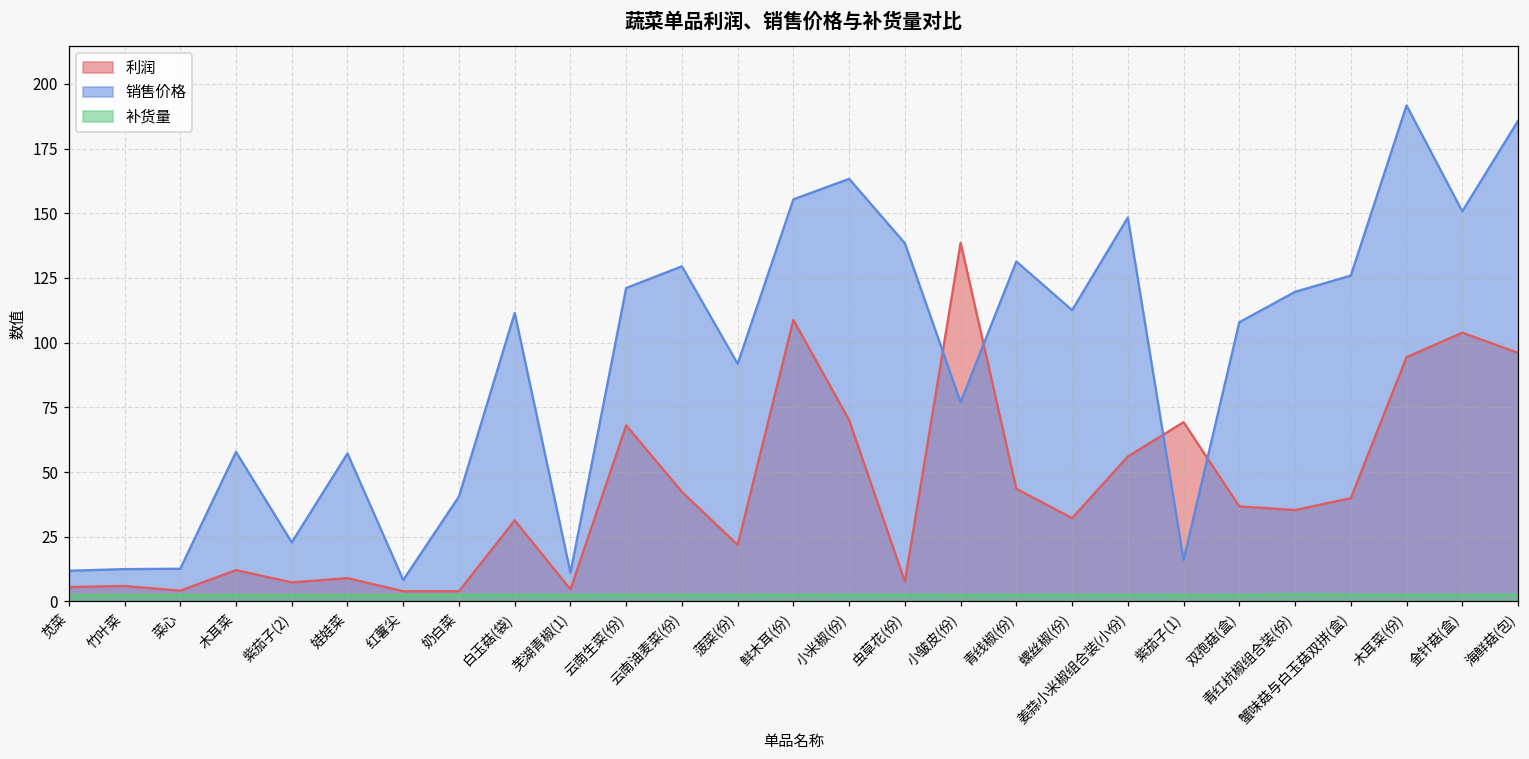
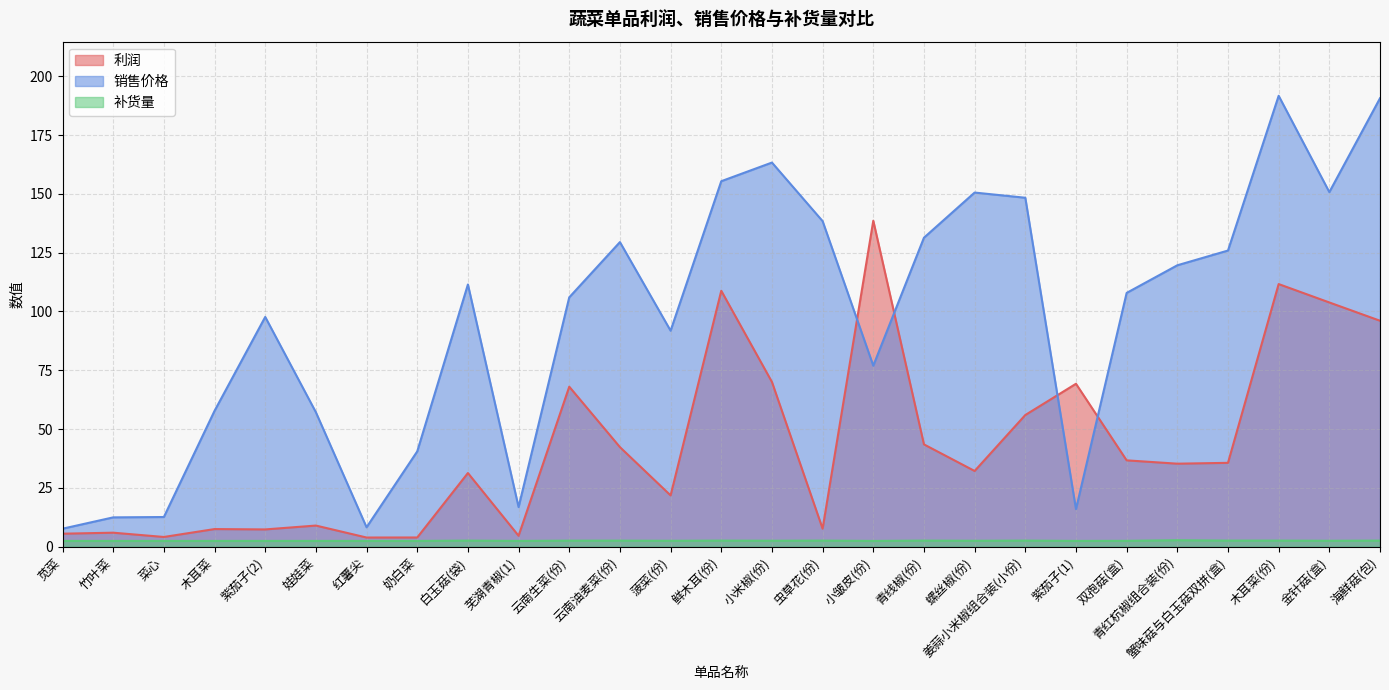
  {
    "利润": {
      "苋菜": 6,
      "竹叶菜": 6,
      "菜心": 4,
-     "木耳菜": 12,
+     "木耳菜": 8,
      "紫茄子(2)": 7,
      "娃娃菜": 9,
      "红薯尖": 4,
      "奶白菜": 4,
      "白玉菇(袋)": 31,
      "芜湖青椒(1)": 5,
      "云南生菜(份)": 68,
      "云南油麦菜(份)": 42,
      "菠菜(份)": 22,
      "鲜木耳(份)": 109,
      "小米椒(份)": 70,
      "虫草花(份)": 8,
      "小皱皮(份)": 139,
      "青线椒(份)": 44,
      "螺丝椒(份)": 32,
      "姜蒜小米椒组合装(小份)": 56,
      "紫茄子(1)": 69,
      "双孢菇(盒)": 37,
      "青红杭椒组合装(份)": 35,
-     "蟹味菇与白玉菇双拼(盒)": 40,
-     "木耳菜(份)": 94,
+     "蟹味菇与白玉菇双拼(盒)": 36,
+     "木耳菜(份)": 112,
      "金针菇(盒)": 104,
      "海鲜菇(包)": 96
    },
    "销售价格": {
-     "苋菜": 12,
+     "苋菜": 8,
      "竹叶菜": 13,
      "菜心": 13,
      "木耳菜": 58,
-     "紫茄子(2)": 23,
+     "紫茄子(2)": 98,
      "娃娃菜": 57,
      "红薯尖": 8,
      "奶白菜": 41,
      "白玉菇(袋)": 111,
-     "芜湖青椒(1)": 11,
-     "云南生菜(份)": 121,
+     "芜湖青椒(1)": 17,
+     "云南生菜(份)": 106,
      "云南油麦菜(份)": 129,
      "菠菜(份)": 92,
      "鲜木耳(份)": 155,
      "小米椒(份)": 163,
      "虫草花(份)": 138,
      "小皱皮(份)": 77,
      "青线椒(份)": 131,
-     "螺丝椒(份)": 113,
+     "螺丝椒(份)": 151,
      "姜蒜小米椒组合装(小份)": 148,
      "紫茄子(1)": 16,
      "双孢菇(盒)": 108,
      "青红杭椒组合装(份)": 120,
      "蟹味菇与白玉菇双拼(盒)": 126,
      "木耳菜(份)": 192,
      "金针菇(盒)": 151,
-     "海鲜菇(包)": 186
+     "海鲜菇(包)": 191
    },
    "补货量": {
      "苋菜": 3,
      "竹叶菜": 3,
      "菜心": 3,
      "木耳菜": 3,
      "紫茄子(2)": 3,
      "娃娃菜": 3,
      "红薯尖": 3,
      "奶白菜": 3,
      "白玉菇(袋)": 3,
      "芜湖青椒(1)": 3,
      "云南生菜(份)": 3,
      "云南油麦菜(份)": 3,
      "菠菜(份)": 3,
      "鲜木耳(份)": 3,
      "小米椒(份)": 3,
      "虫草花(份)": 3,
      "小皱皮(份)": 3,
      "青线椒(份)": 3,
      "螺丝椒(份)": 3,
      "姜蒜小米椒组合装(小份)": 3,
      "紫茄子(1)": 3,
      "双孢菇(盒)": 3,
      "青红杭椒组合装(份)": 3,
      "蟹味菇与白玉菇双拼(盒)": 3,
      "木耳菜(份)": 3,
      "金针菇(盒)": 3,
      "海鲜菇(包)": 3
    }
  }
